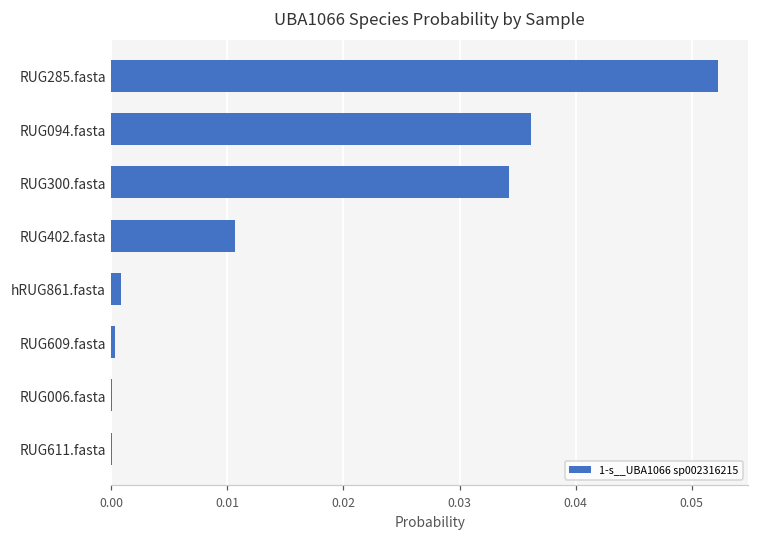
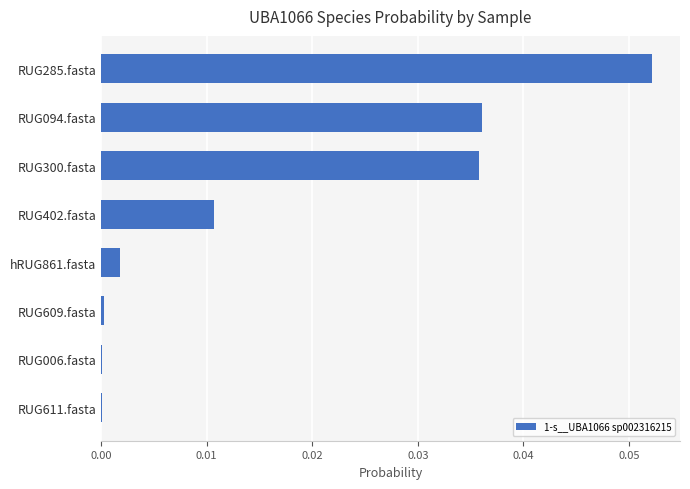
  {
    "RUG285.fasta": 0.0522,
    "RUG094.fasta": 0.0361,
-   "RUG300.fasta": 0.0342,
+   "RUG300.fasta": 0.0358,
    "RUG402.fasta": 0.0107,
-   "hRUG861.fasta": 0.0008,
+   "hRUG861.fasta": 0.0018,
    "RUG609.fasta": 0.0003
  }
